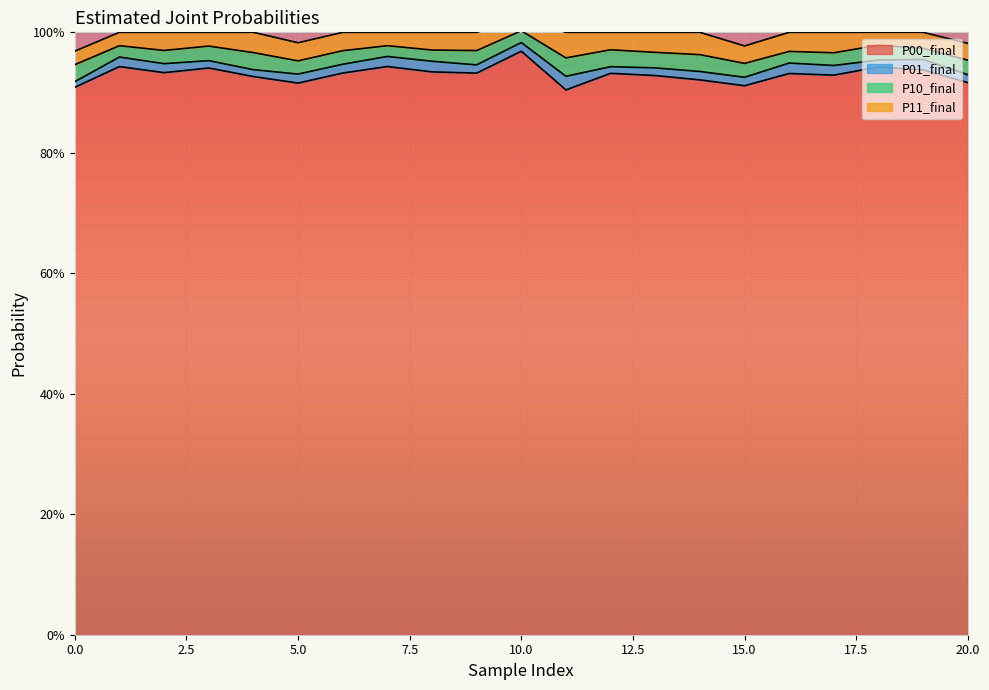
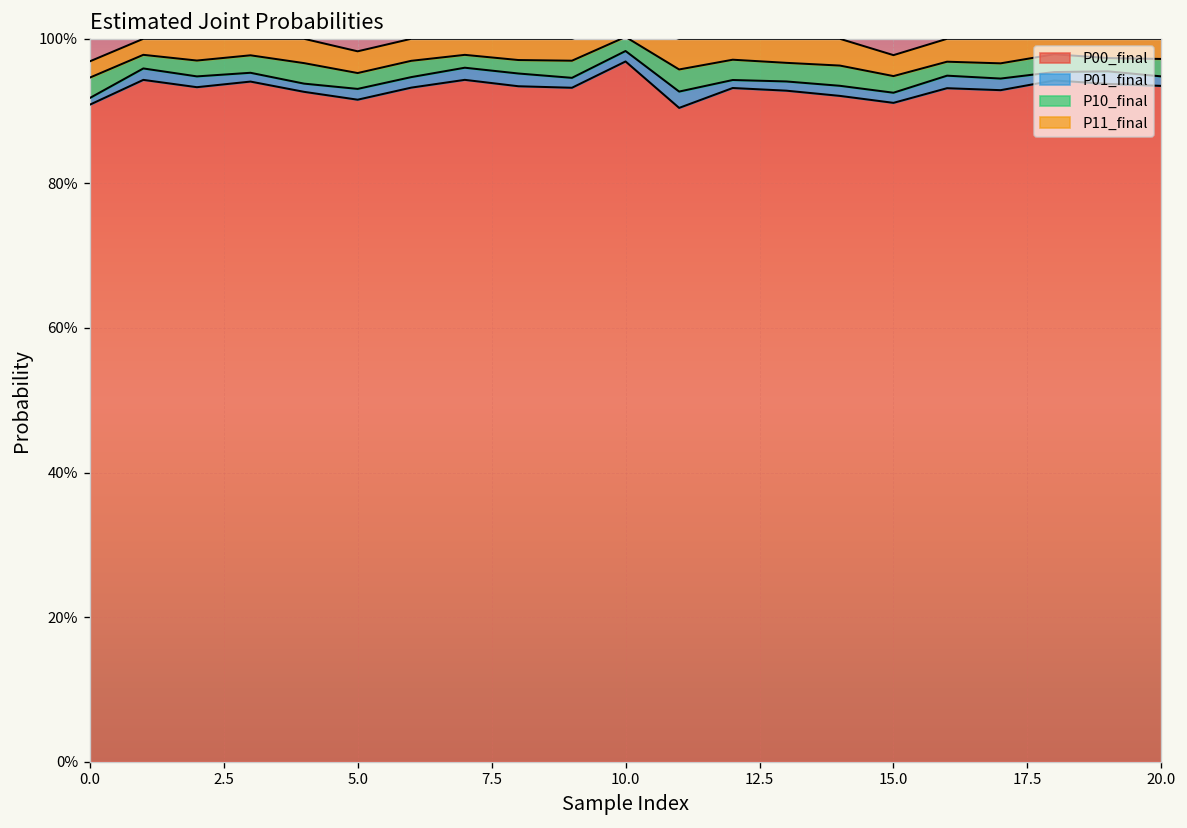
  {
    "P00_final": {
      "0.0": "91%",
      "5.0": "92%",
      "10.0": "97%",
      "15.0": "91%",
-     "20.0": "92%"
+     "20.0": "93%"
    },
    "P01_final": {
      "0.0": "1%",
      "5.0": "1%",
      "10.0": "1%",
      "15.0": "1%",
      "20.0": "1%"
    },
    "P10_final": {
      "0.0": "3%",
      "5.0": "2%",
      "10.0": "2%",
      "15.0": "2%",
      "20.0": "2%"
    },
    "P11_final": {
      "0.0": "2%",
      "5.0": "3%",
      "15.0": "3%",
      "20.0": "3%"
    }
  }
